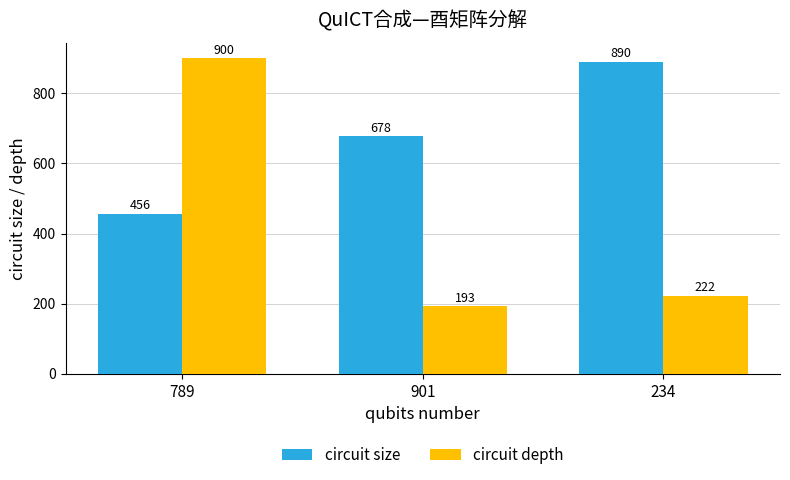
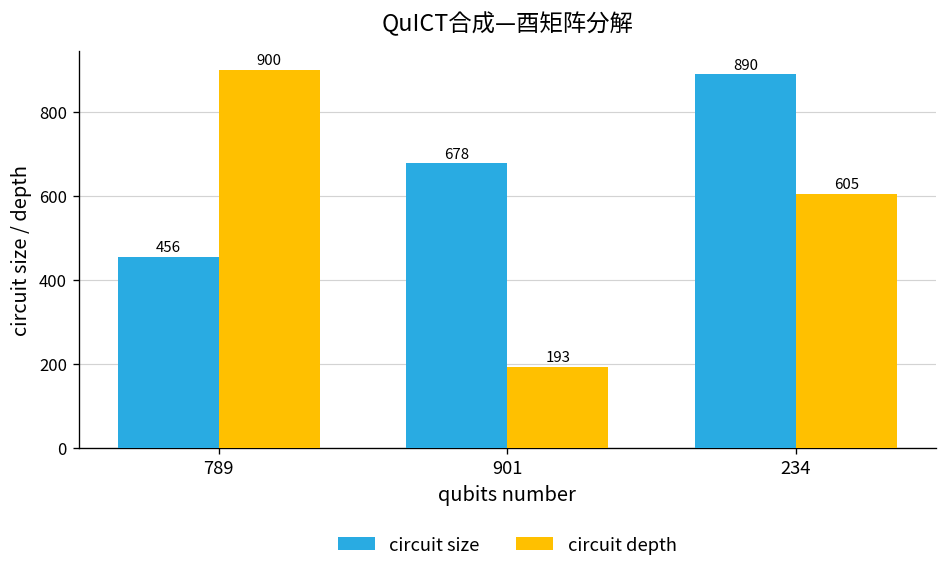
  {
    "circuit size": {
      "789": 456,
      "901": 678,
      "234": 890
    },
    "circuit depth": {
      "789": 900,
      "901": 193,
-     "234": 222
+     "234": 605
    }
  }
